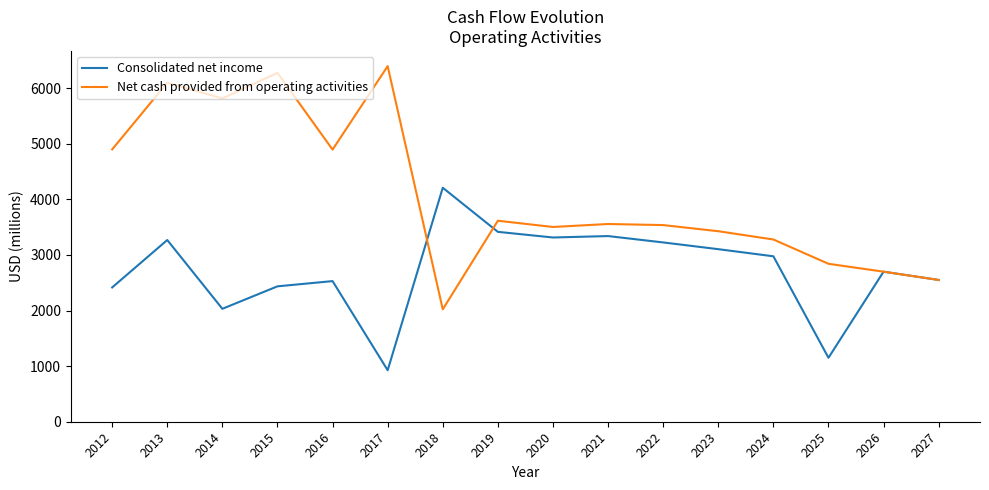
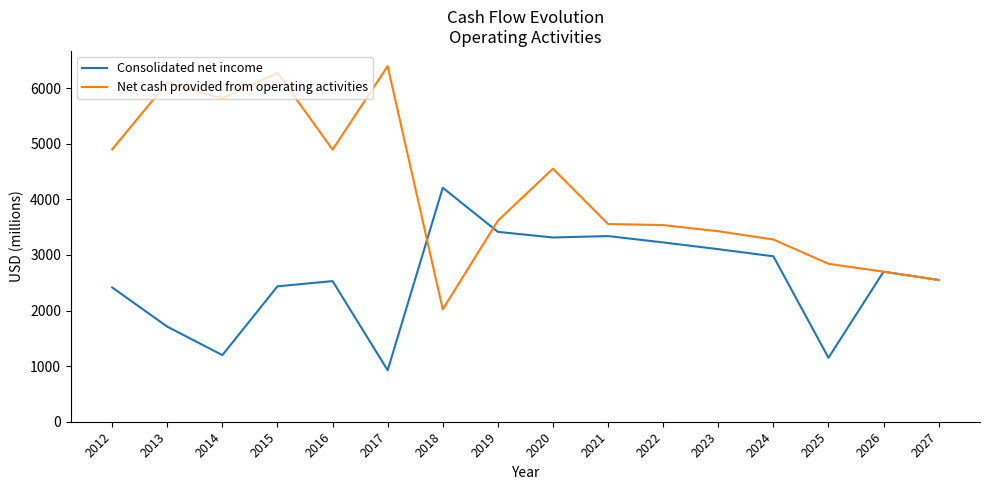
  {
    "Consolidated net income": {
      "2012": 2400,
-     "2013": 3300,
-     "2014": 2000,
+     "2013": 1700,
+     "2014": 1200,
      "2015": 2400,
      "2016": 2500,
      "2017": 900,
      "2018": 4200,
      "2019": 3400,
      "2020": 3300,
      "2021": 3300,
      "2022": 3200,
      "2023": 3100,
      "2024": 3000,
      "2025": 1200
    },
    "Net cash provided from operating activities": {
      "2012": 4900,
      "2016": 4900,
      "2017": 6400,
      "2018": 2000,
      "2019": 3600,
-     "2020": 3500,
+     "2020": 4600,
      "2021": 3600,
      "2022": 3500,
      "2023": 3400,
      "2024": 3300,
      "2025": 2800
    }
  }
